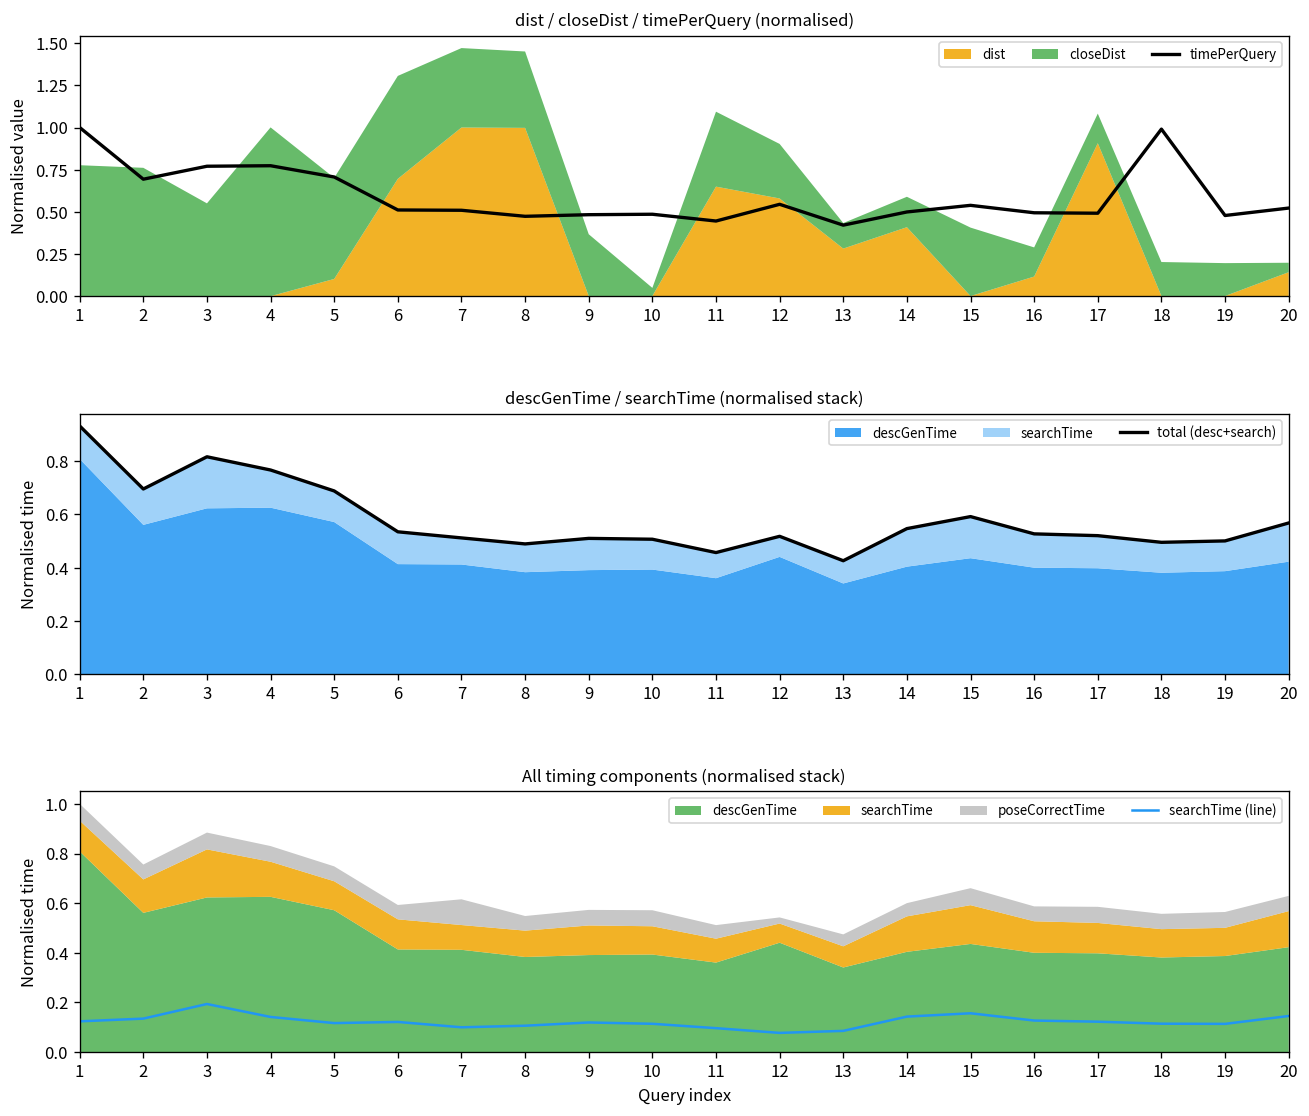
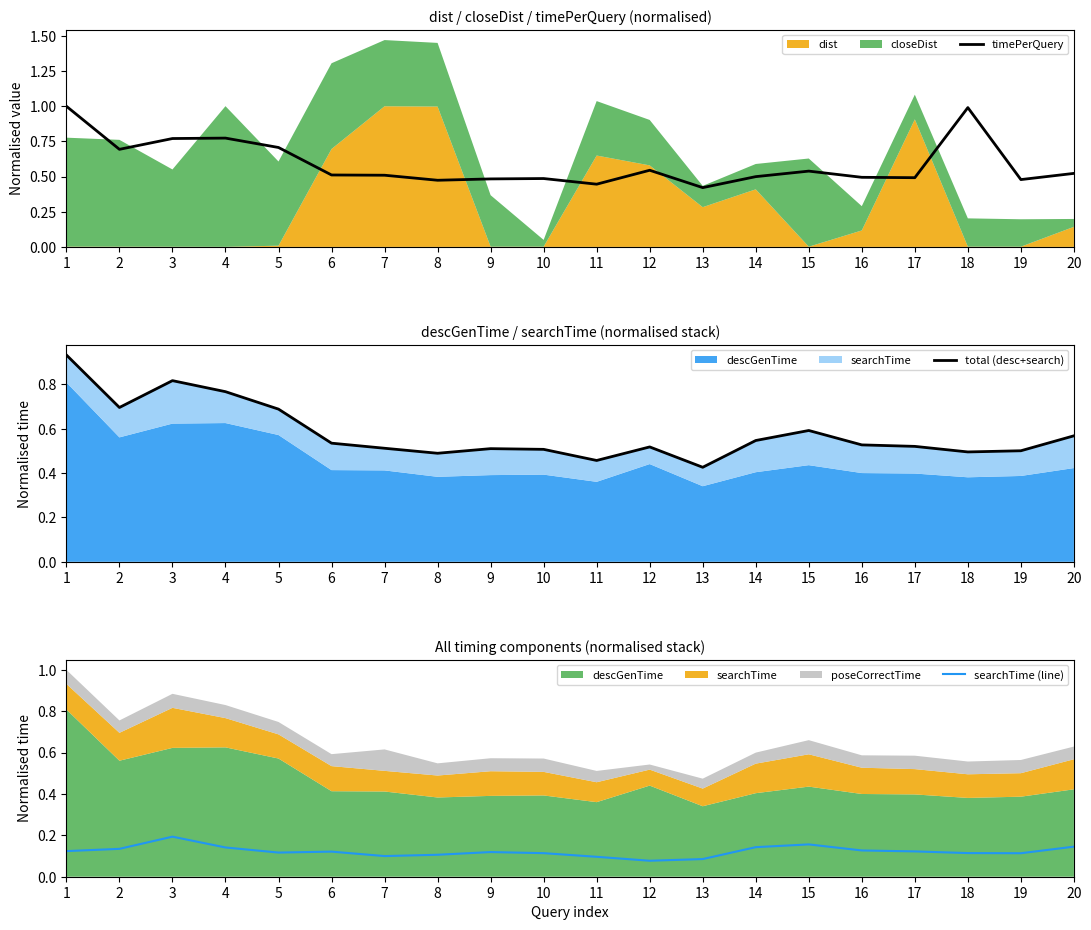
  {
    "dist / closeDist / timePerQuery (normalised)": {
      "timePerQuery": {
        "1": 1.00,
        "2": 0.69,
        "3": 0.77,
        "4": 0.77,
        "6": 0.51,
        "7": 0.51,
        "8": 0.47,
        "9": 0.48,
        "10": 0.49,
        "11": 0.45,
        "12": 0.54,
        "14": 0.50,
        "15": 0.54,
        "16": 0.49,
        "17": 0.49,
        "18": 0.99,
        "19": 0.48,
        "20": 0.52
      },
      "dist": {
-       "5": 0.10,
+       "5": 0.01,
        "6": 0.70,
        "7": 1.00,
        "8": 1.00,
        "11": 0.65,
        "12": 0.58,
        "13": 0.28,
        "14": 0.41,
        "16": 0.12,
        "17": 0.91,
        "20": 0.14
      },
      "closeDist": {
        "1": 0.77,
        "2": 0.76,
        "3": 0.55,
        "4": 1.00,
        "6": 0.61,
        "7": 0.47,
        "8": 0.45,
        "9": 0.37,
        "10": 0.05,
-       "11": 0.44,
+       "11": 0.39,
        "12": 0.32,
        "14": 0.18,
-       "15": 0.41,
+       "15": 0.63,
        "16": 0.17,
        "17": 0.18,
        "18": 0.20,
        "19": 0.19,
        "20": 0.06
      }
    },
    "All timing components (normalised stack)": {
      "searchTime (line)": {
        "1": 0.12,
        "2": 0.13,
        "3": 0.19,
        "4": 0.14,
        "5": 0.12,
        "6": 0.12,
        "7": 0.10,
        "8": 0.11,
        "9": 0.12,
        "10": 0.11,
        "11": 0.10,
        "12": 0.08,
        "13": 0.09,
        "14": 0.14,
        "15": 0.16,
        "16": 0.13,
        "17": 0.12,
        "18": 0.11,
        "19": 0.11,
        "20": 0.15
      },
      "descGenTime": {
        "1": 0.81,
        "2": 0.56,
        "3": 0.62,
        "4": 0.63,
        "5": 0.57,
        "6": 0.41,
        "7": 0.41,
        "8": 0.38,
        "9": 0.39,
        "10": 0.39,
        "11": 0.36,
        "12": 0.44,
        "13": 0.34,
        "14": 0.40,
        "15": 0.44,
        "16": 0.40,
        "17": 0.40,
        "18": 0.38,
        "19": 0.39,
        "20": 0.42
      },
      "searchTime": {
        "1": 0.12,
        "2": 0.13,
        "3": 0.19,
        "4": 0.14,
        "5": 0.12,
        "6": 0.12,
        "7": 0.10,
        "8": 0.11,
        "9": 0.12,
        "10": 0.11,
        "11": 0.10,
        "12": 0.08,
        "13": 0.09,
        "14": 0.14,
        "15": 0.16,
        "16": 0.13,
        "17": 0.12,
        "18": 0.11,
        "19": 0.11,
        "20": 0.15
      },
      "poseCorrectTime": {
        "1": 0.07,
        "2": 0.06,
        "3": 0.07,
        "4": 0.06,
        "5": 0.06,
        "6": 0.06,
        "7": 0.10,
        "8": 0.06,
        "9": 0.06,
        "10": 0.06,
        "11": 0.05,
        "12": 0.02,
        "13": 0.05,
        "14": 0.05,
        "15": 0.07,
        "16": 0.06,
        "17": 0.06,
        "18": 0.06,
        "19": 0.06,
        "20": 0.06
      }
    }
  }
